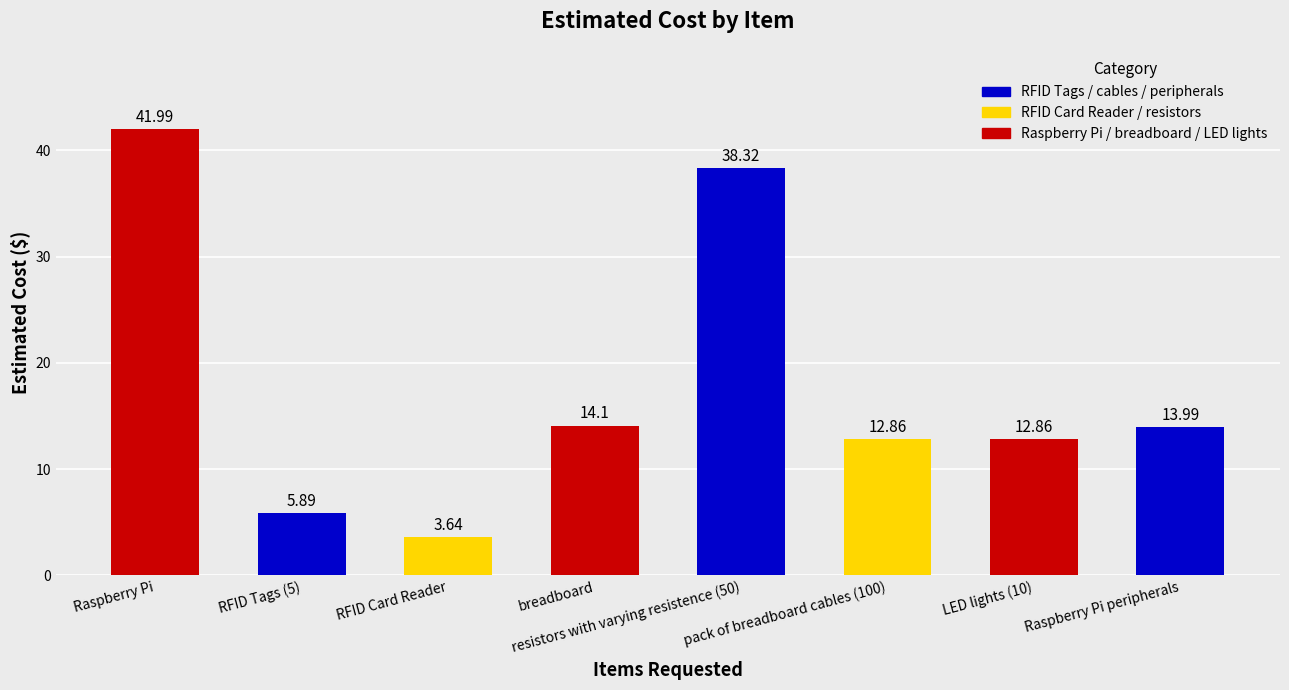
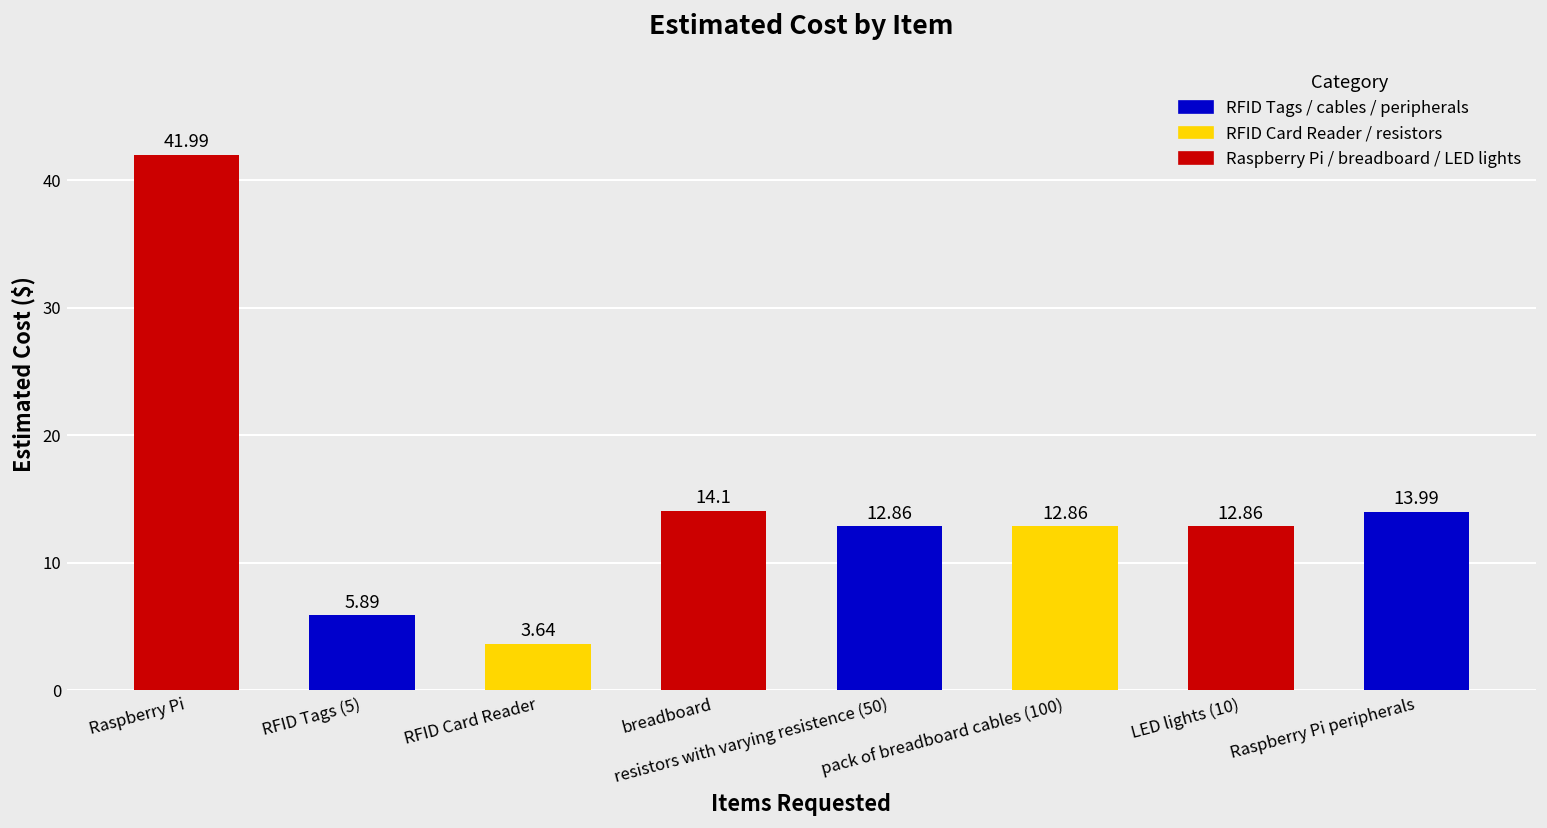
  {
    "Raspberry Pi": 41.99,
    "RFID Tags (5)": 5.89,
    "RFID Card Reader": 3.64,
    "breadboard": 14.1,
-   "resistors with varying resistence (50)": 38.32,
+   "resistors with varying resistence (50)": 12.86,
    "pack of breadboard cables (100)": 12.86,
    "LED lights (10)": 12.86,
    "Raspberry Pi peripherals": 13.99
  }
